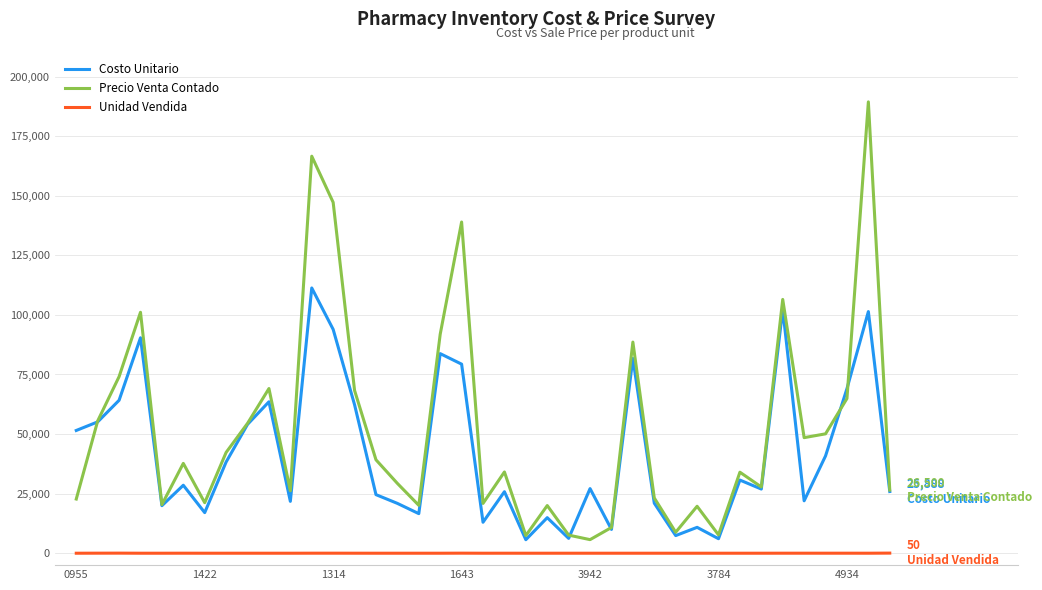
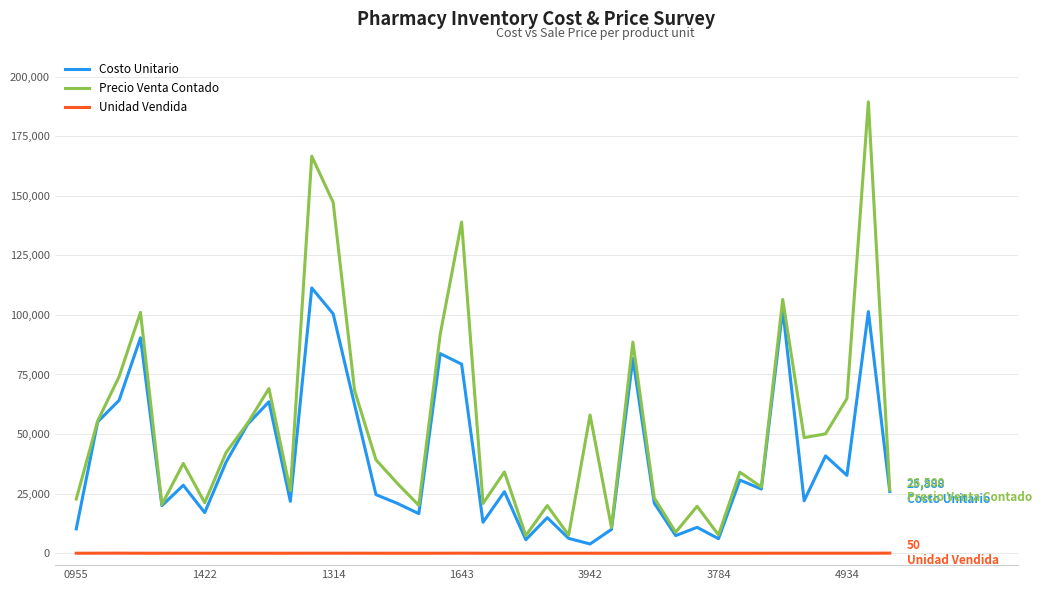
  {
    "Costo Unitario": {
-     "0955": "52,000",
+     "0955": "10,000",
      "1422": "17,000",
-     "1314": "94,000",
+     "1314": "100,000",
      "1643": "79,000",
-     "3942": "27,000",
+     "3942": "4,000",
      "3784": "6,000",
-     "4934": "69,000"
+     "4934": "33,000"
    },
    "Precio Venta Contado": {
      "0955": "23,000",
      "1422": "21,000",
      "1314": "147,000",
      "1643": "139,000",
-     "3942": "6,000",
+     "3942": "58,000",
      "3784": "8,000",
      "4934": "65,000"
    },
    "Unidad Vendida": {
      "0955": "0",
      "1422": "0",
      "1314": "0",
      "1643": "0",
      "3942": "0",
      "3784": "0",
      "4934": "0"
    }
  }
